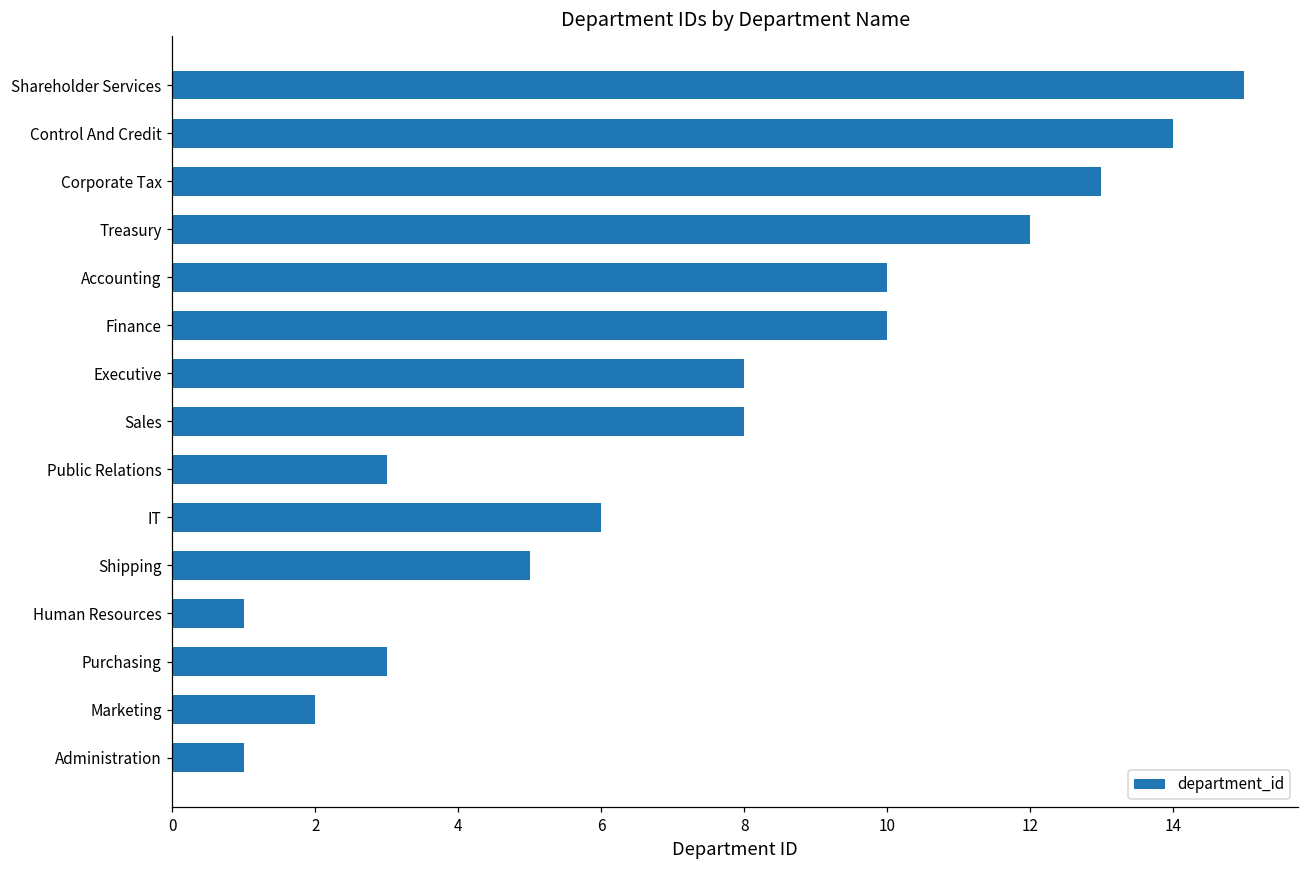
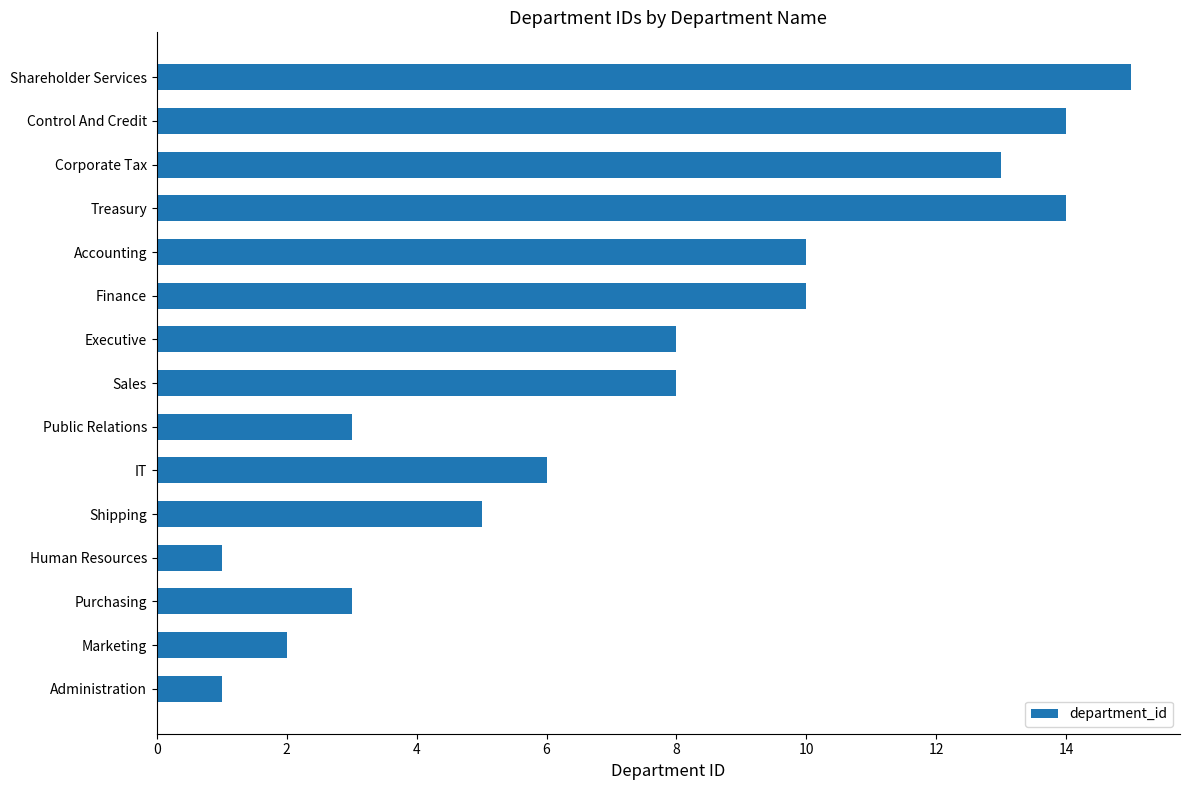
  {
    "Shareholder Services": 15,
    "Control And Credit": 14,
    "Corporate Tax": 13,
-   "Treasury": 12,
+   "Treasury": 14,
    "Accounting": 10,
    "Finance": 10,
    "Executive": 8,
    "Sales": 8,
    "Public Relations": 3,
    "IT": 6,
    "Shipping": 5,
    "Human Resources": 1,
    "Purchasing": 3,
    "Marketing": 2,
    "Administration": 1
  }
